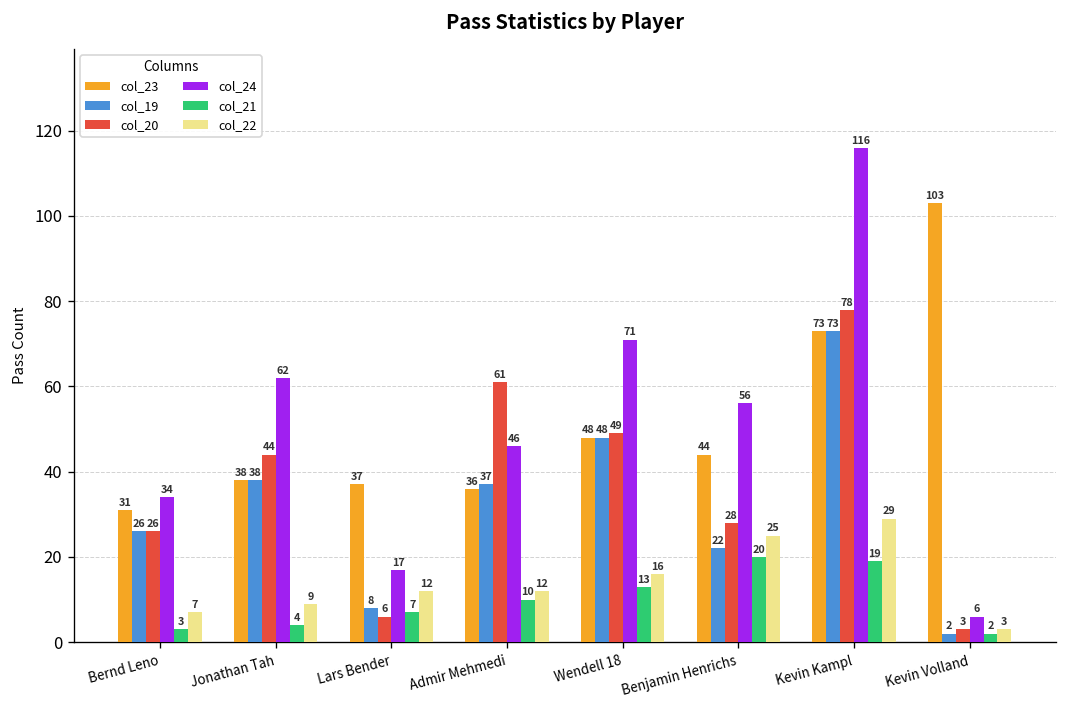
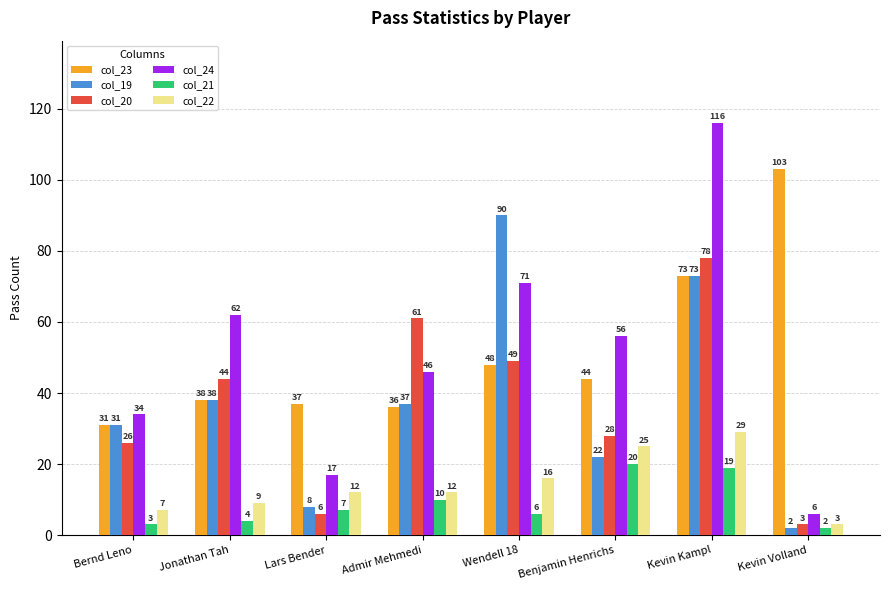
  {
    "col_23": {
      "Bernd Leno": 31,
      "Jonathan Tah": 38,
      "Lars Bender": 37,
      "Admir Mehmedi": 36,
      "Wendell 18": 48,
      "Benjamin Henrichs": 44,
      "Kevin Kampl": 73,
      "Kevin Volland": 103
    },
    "col_19": {
-     "Bernd Leno": 26,
+     "Bernd Leno": 31,
      "Jonathan Tah": 38,
      "Lars Bender": 8,
      "Admir Mehmedi": 37,
-     "Wendell 18": 48,
+     "Wendell 18": 90,
      "Benjamin Henrichs": 22,
      "Kevin Kampl": 73,
      "Kevin Volland": 2
    },
    "col_20": {
      "Bernd Leno": 26,
      "Jonathan Tah": 44,
      "Lars Bender": 6,
      "Admir Mehmedi": 61,
      "Wendell 18": 49,
      "Benjamin Henrichs": 28,
      "Kevin Kampl": 78,
      "Kevin Volland": 3
    },
    "col_24": {
      "Bernd Leno": 34,
      "Jonathan Tah": 62,
      "Lars Bender": 17,
      "Admir Mehmedi": 46,
      "Wendell 18": 71,
      "Benjamin Henrichs": 56,
      "Kevin Kampl": 116,
      "Kevin Volland": 6
    },
    "col_21": {
      "Bernd Leno": 3,
      "Jonathan Tah": 4,
      "Lars Bender": 7,
      "Admir Mehmedi": 10,
-     "Wendell 18": 13,
+     "Wendell 18": 6,
      "Benjamin Henrichs": 20,
      "Kevin Kampl": 19,
      "Kevin Volland": 2
    },
    "col_22": {
      "Bernd Leno": 7,
      "Jonathan Tah": 9,
      "Lars Bender": 12,
      "Admir Mehmedi": 12,
      "Wendell 18": 16,
      "Benjamin Henrichs": 25,
      "Kevin Kampl": 29,
      "Kevin Volland": 3
    }
  }
